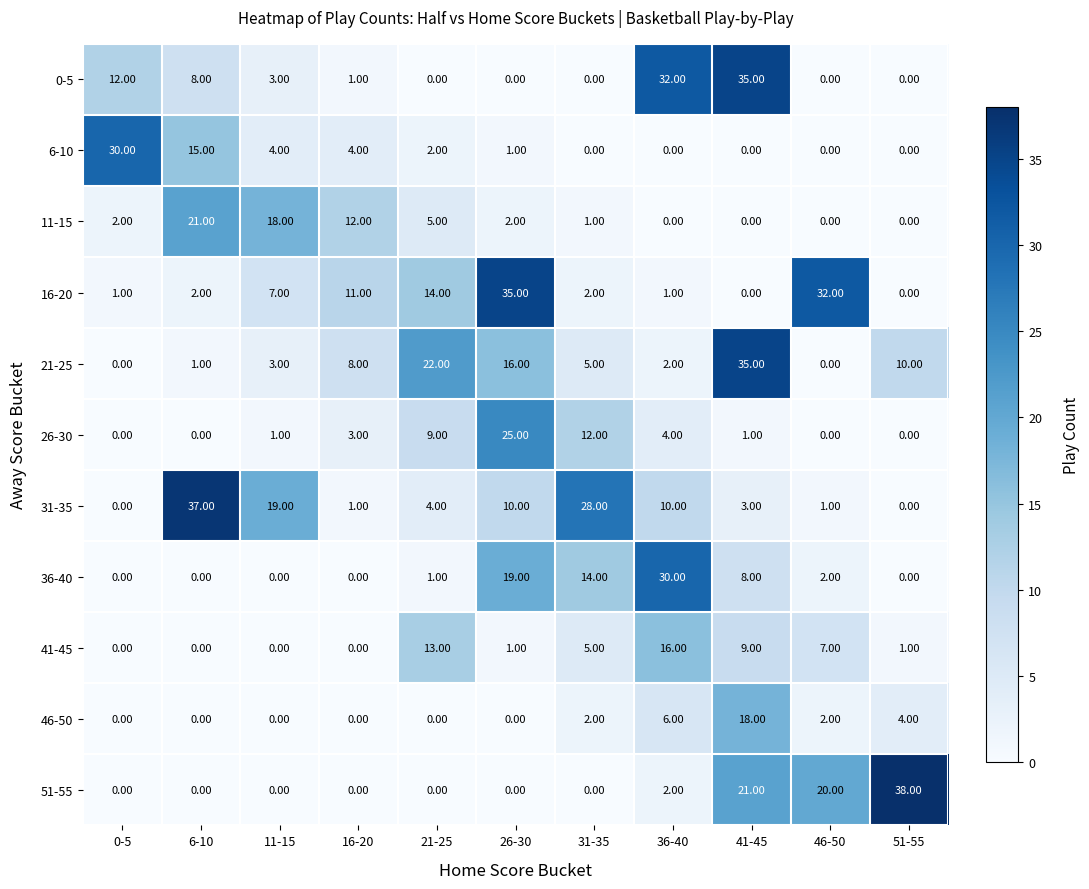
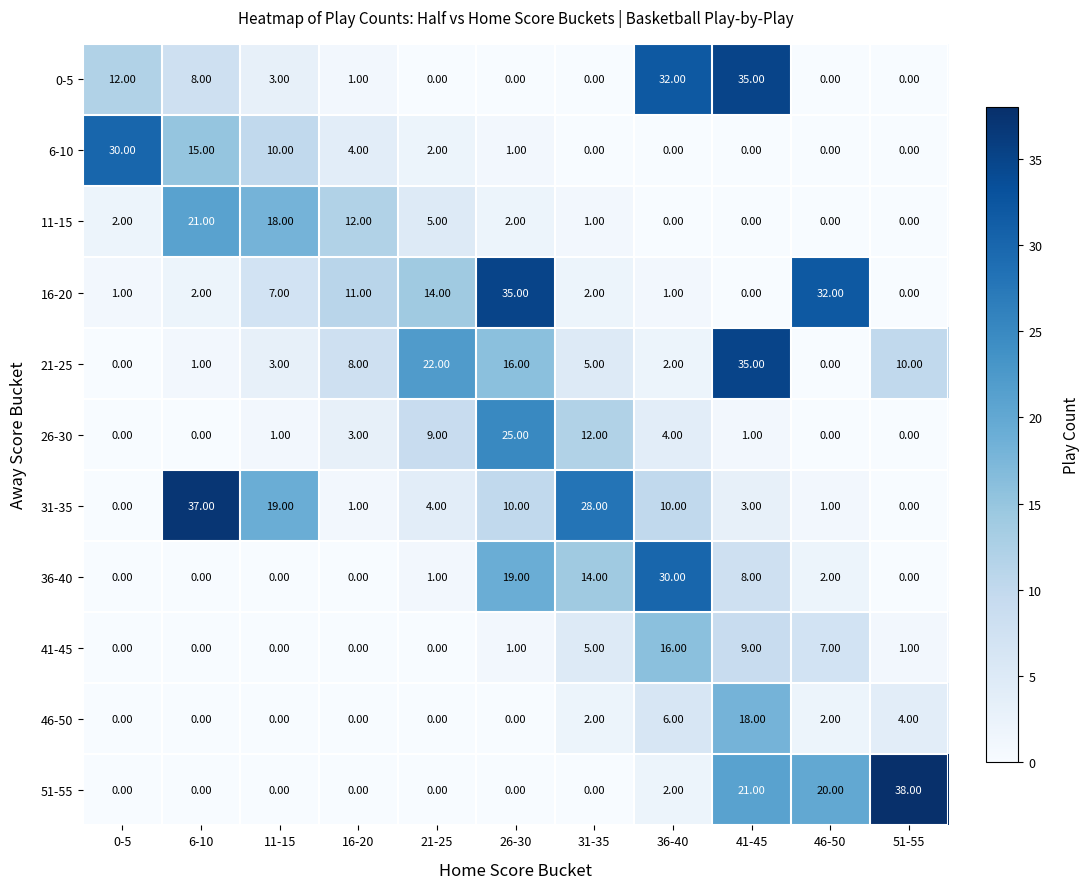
  {
    "0-5": {
      "0-5": 12.00,
      "6-10": 8.00,
      "11-15": 3.00,
      "16-20": 1.00,
      "21-25": 0.00,
      "26-30": 0.00,
      "31-35": 0.00,
      "36-40": 32.00,
      "41-45": 35.00,
      "46-50": 0.00,
      "51-55": 0.00
    },
    "6-10": {
      "0-5": 30.00,
      "6-10": 15.00,
-     "11-15": 4.00,
+     "11-15": 10.00,
      "16-20": 4.00,
      "21-25": 2.00,
      "26-30": 1.00,
      "31-35": 0.00,
      "36-40": 0.00,
      "41-45": 0.00,
      "46-50": 0.00,
      "51-55": 0.00
    },
    "11-15": {
      "0-5": 2.00,
      "6-10": 21.00,
      "11-15": 18.00,
      "16-20": 12.00,
      "21-25": 5.00,
      "26-30": 2.00,
      "31-35": 1.00,
      "36-40": 0.00,
      "41-45": 0.00,
      "46-50": 0.00,
      "51-55": 0.00
    },
    "16-20": {
      "0-5": 1.00,
      "6-10": 2.00,
      "11-15": 7.00,
      "16-20": 11.00,
      "21-25": 14.00,
      "26-30": 35.00,
      "31-35": 2.00,
      "36-40": 1.00,
      "41-45": 0.00,
      "46-50": 32.00,
      "51-55": 0.00
    },
    "21-25": {
      "0-5": 0.00,
      "6-10": 1.00,
      "11-15": 3.00,
      "16-20": 8.00,
      "21-25": 22.00,
      "26-30": 16.00,
      "31-35": 5.00,
      "36-40": 2.00,
      "41-45": 35.00,
      "46-50": 0.00,
      "51-55": 10.00
    },
    "26-30": {
      "0-5": 0.00,
      "6-10": 0.00,
      "11-15": 1.00,
      "16-20": 3.00,
      "21-25": 9.00,
      "26-30": 25.00,
      "31-35": 12.00,
      "36-40": 4.00,
      "41-45": 1.00,
      "46-50": 0.00,
      "51-55": 0.00
    },
    "31-35": {
      "0-5": 0.00,
      "6-10": 37.00,
      "11-15": 19.00,
      "16-20": 1.00,
      "21-25": 4.00,
      "26-30": 10.00,
      "31-35": 28.00,
      "36-40": 10.00,
      "41-45": 3.00,
      "46-50": 1.00,
      "51-55": 0.00
    },
    "36-40": {
      "0-5": 0.00,
      "6-10": 0.00,
      "11-15": 0.00,
      "16-20": 0.00,
      "21-25": 1.00,
      "26-30": 19.00,
      "31-35": 14.00,
      "36-40": 30.00,
      "41-45": 8.00,
      "46-50": 2.00,
      "51-55": 0.00
    },
    "41-45": {
      "0-5": 0.00,
      "6-10": 0.00,
      "11-15": 0.00,
      "16-20": 0.00,
-     "21-25": 13.00,
+     "21-25": 0.00,
      "26-30": 1.00,
      "31-35": 5.00,
      "36-40": 16.00,
      "41-45": 9.00,
      "46-50": 7.00,
      "51-55": 1.00
    },
    "46-50": {
      "0-5": 0.00,
      "6-10": 0.00,
      "11-15": 0.00,
      "16-20": 0.00,
      "21-25": 0.00,
      "26-30": 0.00,
      "31-35": 2.00,
      "36-40": 6.00,
      "41-45": 18.00,
      "46-50": 2.00,
      "51-55": 4.00
    },
    "51-55": {
      "0-5": 0.00,
      "6-10": 0.00,
      "11-15": 0.00,
      "16-20": 0.00,
      "21-25": 0.00,
      "26-30": 0.00,
      "31-35": 0.00,
      "36-40": 2.00,
      "41-45": 21.00,
      "46-50": 20.00,
      "51-55": 38.00
    }
  }
